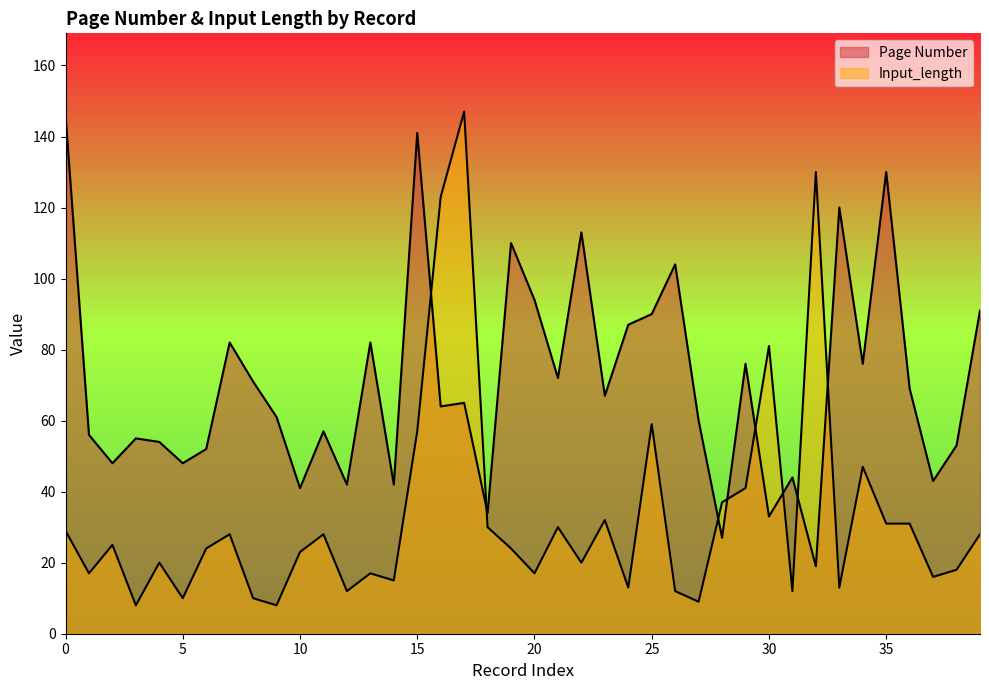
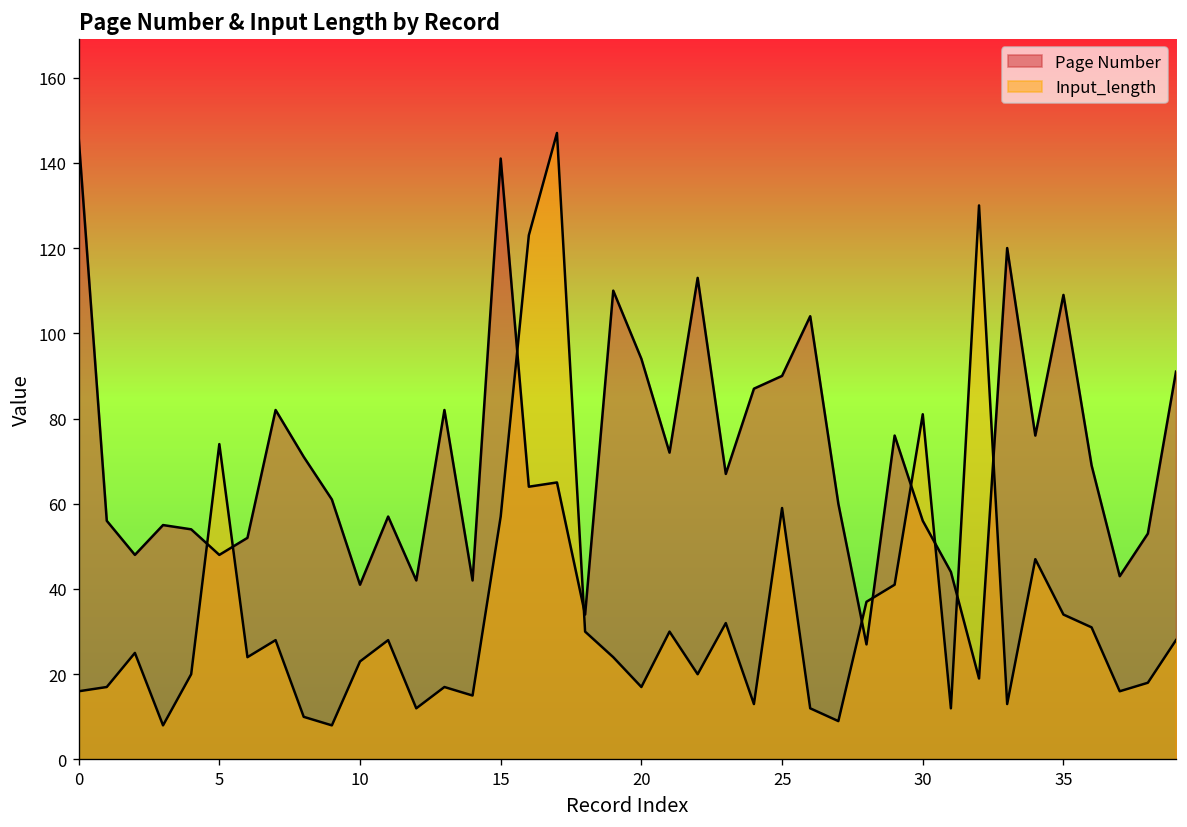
  {
    "Page Number": {
      "0": 146,
      "5": 48,
      "10": 41,
      "15": 141,
      "20": 94,
      "25": 90,
-     "30": 33,
-     "35": 130
+     "30": 56,
+     "35": 109
    },
    "Input_length": {
-     "0": 29,
-     "5": 10,
+     "0": 16,
+     "5": 74,
      "10": 23,
      "15": 57,
      "20": 17,
      "25": 59,
      "30": 81,
-     "35": 31
+     "35": 34
    }
  }
